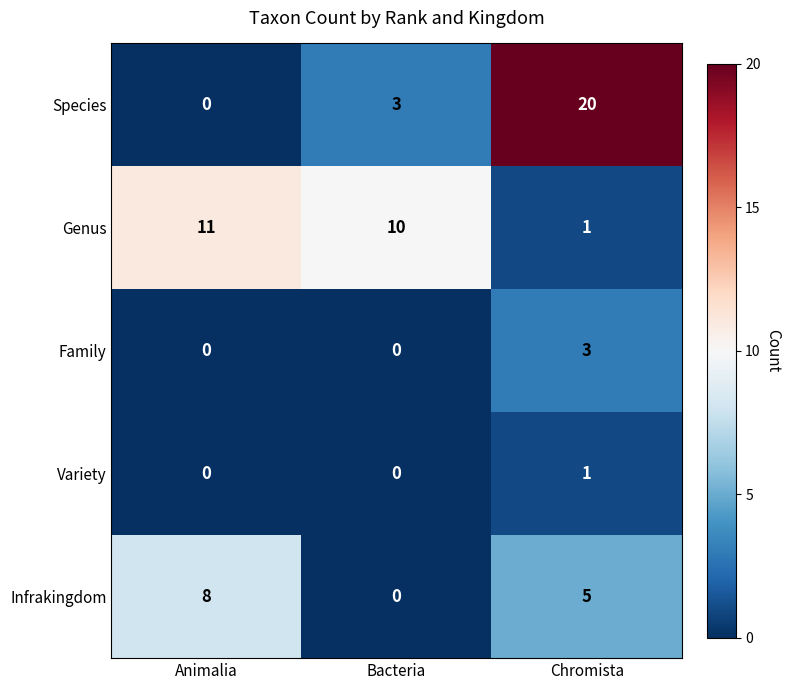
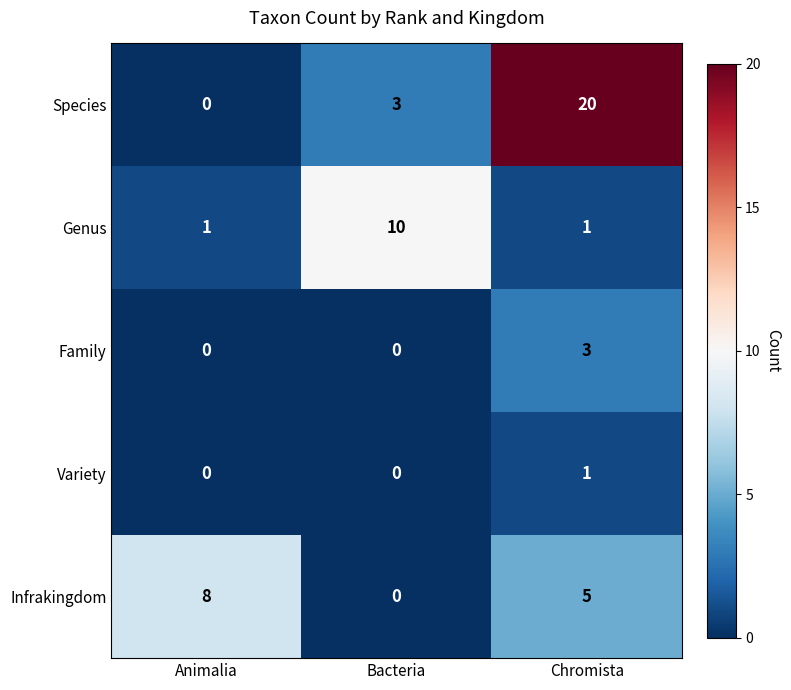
  {
    "Species": {
      "Animalia": 0,
      "Bacteria": 3,
      "Chromista": 20
    },
    "Genus": {
-     "Animalia": 11,
+     "Animalia": 1,
      "Bacteria": 10,
      "Chromista": 1
    },
    "Family": {
      "Animalia": 0,
      "Bacteria": 0,
      "Chromista": 3
    },
    "Variety": {
      "Animalia": 0,
      "Bacteria": 0,
      "Chromista": 1
    },
    "Infrakingdom": {
      "Animalia": 8,
      "Bacteria": 0,
      "Chromista": 5
    }
  }
